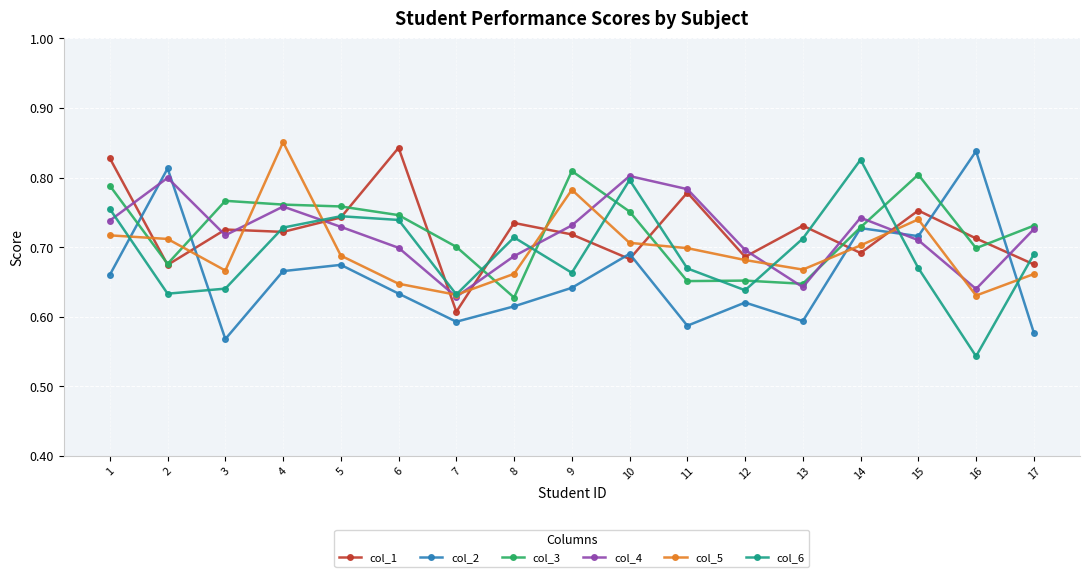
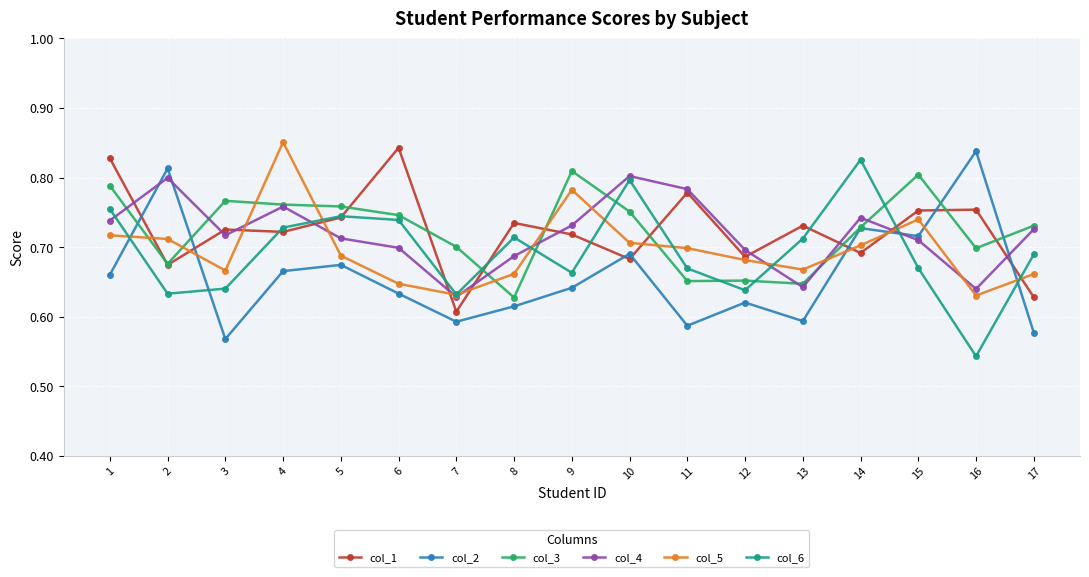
  {
    "col_1": {
      "1": 0.83,
      "3": 0.73,
      "4": 0.72,
      "6": 0.84,
      "7": 0.61,
      "8": 0.73,
      "9": 0.72,
      "10": 0.68,
      "11": 0.78,
      "12": 0.69,
      "13": 0.73,
      "14": 0.69,
      "15": 0.75,
-     "16": 0.71,
-     "17": 0.68
+     "16": 0.75,
+     "17": 0.63
    },
    "col_2": {
      "1": 0.66,
      "2": 0.81,
      "3": 0.57,
      "4": 0.67,
      "5": 0.67,
      "6": 0.63,
      "7": 0.59,
      "8": 0.61,
      "9": 0.64,
      "10": 0.69,
      "11": 0.59,
      "12": 0.62,
      "13": 0.59,
      "15": 0.72,
      "16": 0.84,
      "17": 0.58
    },
    "col_4": {
      "1": 0.74,
      "2": 0.80,
      "3": 0.72,
-     "5": 0.73,
+     "5": 0.71,
      "6": 0.70,
      "8": 0.69,
      "9": 0.73,
      "10": 0.80,
      "11": 0.78,
      "12": 0.70,
      "13": 0.64,
      "14": 0.74,
      "15": 0.71,
      "16": 0.64,
      "17": 0.73
    },
    "col_5": {
      "1": 0.72,
      "2": 0.71,
      "3": 0.67,
      "4": 0.85,
      "5": 0.69,
      "6": 0.65,
      "8": 0.66,
      "9": 0.78,
      "10": 0.71,
      "11": 0.70,
      "12": 0.68,
      "13": 0.67,
      "14": 0.70,
      "15": 0.74,
      "16": 0.63,
      "17": 0.66
    }
  }
